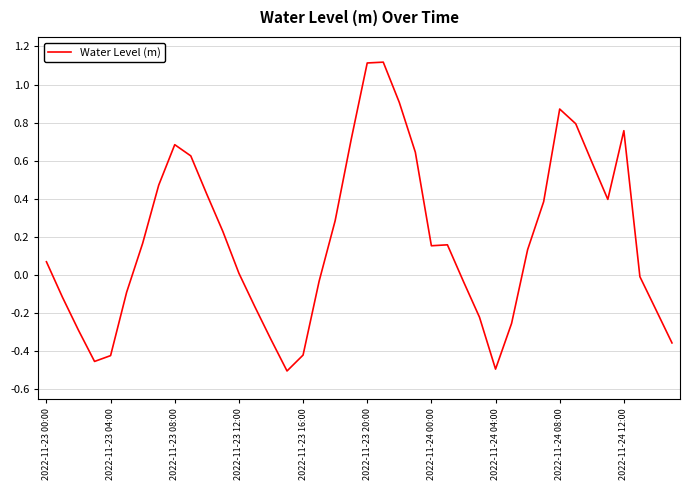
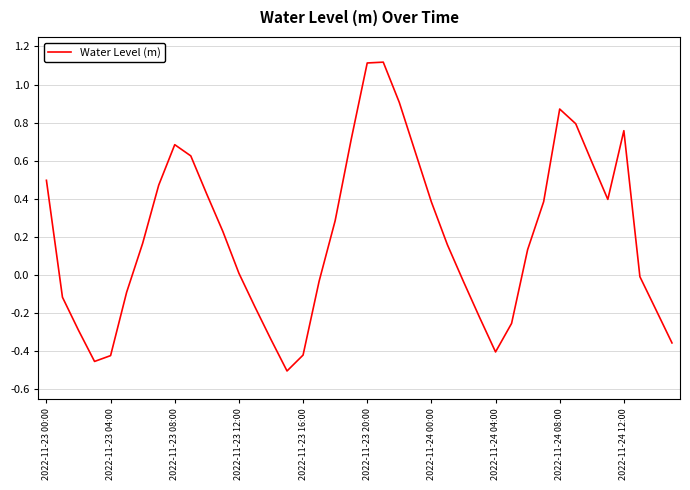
  {
-   "2022-11-23 00:00": 0.07,
+   "2022-11-23 00:00": 0.50,
    "2022-11-23 04:00": -0.42,
    "2022-11-23 08:00": 0.68,
    "2022-11-23 12:00": 0.01,
    "2022-11-23 16:00": -0.42,
    "2022-11-23 20:00": 1.11,
-   "2022-11-24 00:00": 0.15,
-   "2022-11-24 04:00": -0.49,
+   "2022-11-24 00:00": 0.38,
+   "2022-11-24 04:00": -0.40,
    "2022-11-24 08:00": 0.87,
    "2022-11-24 12:00": 0.76
  }
